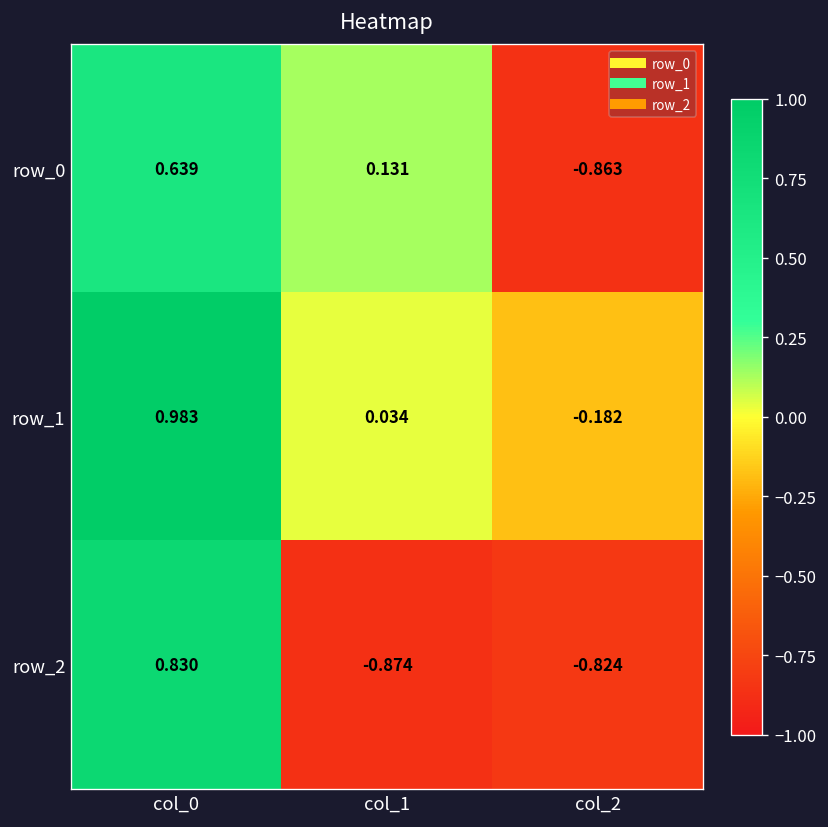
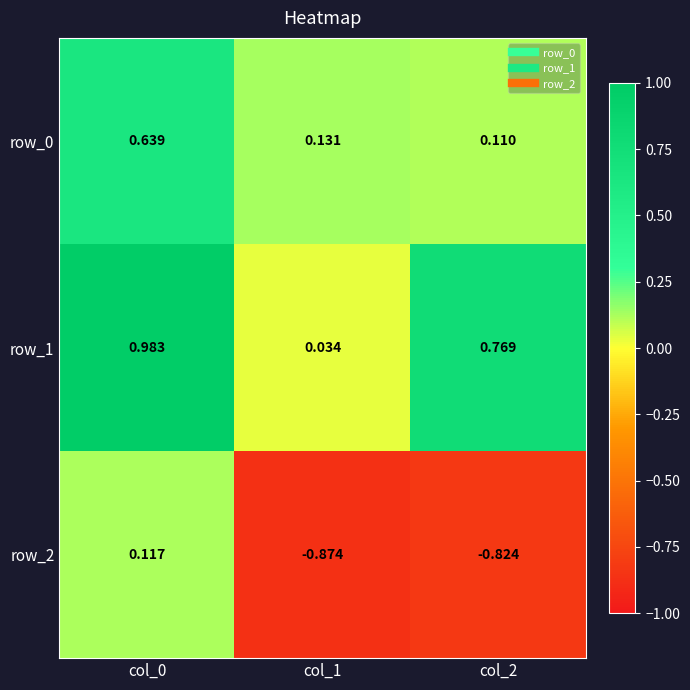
  {
    "row_0": {
      "col_0": 0.639,
      "col_1": 0.131,
-     "col_2": -0.863
+     "col_2": 0.110
    },
    "row_1": {
      "col_0": 0.983,
      "col_1": 0.034,
-     "col_2": -0.182
+     "col_2": 0.769
    },
    "row_2": {
-     "col_0": 0.830,
+     "col_0": 0.117,
      "col_1": -0.874,
      "col_2": -0.824
    }
  }
